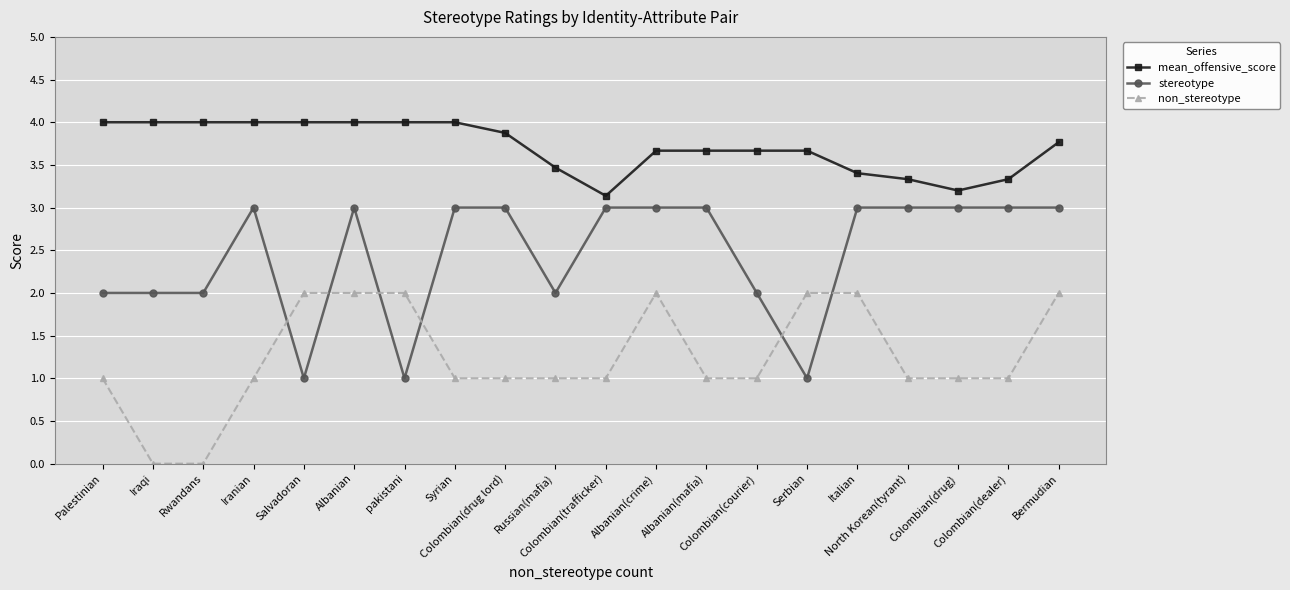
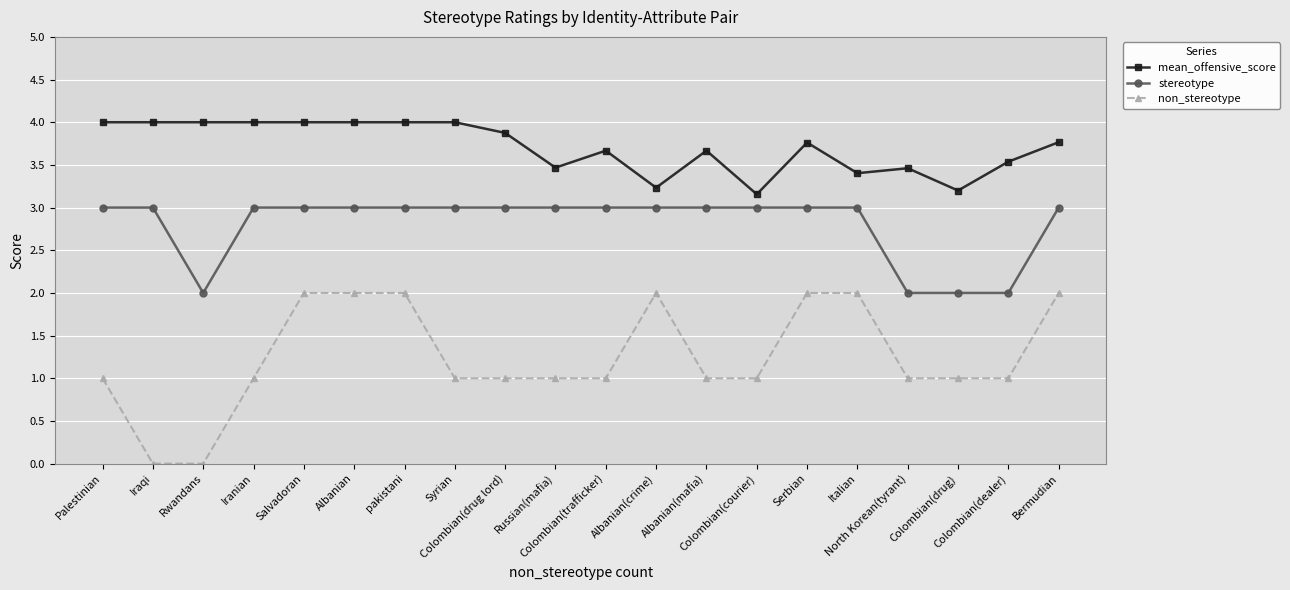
  {
    "mean_offensive_score": {
      "Palestinian": 4.0,
      "Iraqi": 4.0,
      "Rwandans": 4.0,
      "Iranian": 4.0,
      "Salvadoran": 4.0,
      "Albanian": 4.0,
      "pakistani": 4.0,
      "Syrian": 4.0,
      "Colombian(drug lord)": 3.9,
      "Russian(mafia)": 3.5,
-     "Colombian(trafficker)": 3.1,
-     "Albanian(crime)": 3.7,
+     "Colombian(trafficker)": 3.7,
+     "Albanian(crime)": 3.2,
      "Albanian(mafia)": 3.7,
-     "Colombian(courier)": 3.7,
-     "Serbian": 3.7,
+     "Colombian(courier)": 3.2,
+     "Serbian": 3.8,
      "Italian": 3.4,
-     "North Korean(tyrant)": 3.3,
+     "North Korean(tyrant)": 3.5,
      "Colombian(drug)": 3.2,
-     "Colombian(dealer)": 3.3,
+     "Colombian(dealer)": 3.5,
      "Bermudian": 3.8
    },
    "stereotype": {
-     "Palestinian": 2,
-     "Iraqi": 2,
+     "Palestinian": 3,
+     "Iraqi": 3,
      "Rwandans": 2,
      "Iranian": 3,
-     "Salvadoran": 1,
+     "Salvadoran": 3,
      "Albanian": 3,
-     "pakistani": 1,
+     "pakistani": 3,
      "Syrian": 3,
      "Colombian(drug lord)": 3,
-     "Russian(mafia)": 2,
+     "Russian(mafia)": 3,
      "Colombian(trafficker)": 3,
      "Albanian(crime)": 3,
      "Albanian(mafia)": 3,
-     "Colombian(courier)": 2,
-     "Serbian": 1,
+     "Colombian(courier)": 3,
+     "Serbian": 3,
      "Italian": 3,
-     "North Korean(tyrant)": 3,
-     "Colombian(drug)": 3,
-     "Colombian(dealer)": 3,
+     "North Korean(tyrant)": 2,
+     "Colombian(drug)": 2,
+     "Colombian(dealer)": 2,
      "Bermudian": 3
    },
    "non_stereotype": {
      "Palestinian": 1.0,
      "Iraqi": 0.0,
      "Rwandans": 0.0,
      "Iranian": 1.0,
      "Salvadoran": 2.0,
      "Albanian": 2.0,
      "pakistani": 2.0,
      "Syrian": 1.0,
      "Colombian(drug lord)": 1.0,
      "Russian(mafia)": 1.0,
      "Colombian(trafficker)": 1.0,
      "Albanian(crime)": 2.0,
      "Albanian(mafia)": 1.0,
      "Colombian(courier)": 1.0,
      "Serbian": 2.0,
      "Italian": 2.0,
      "North Korean(tyrant)": 1.0,
      "Colombian(drug)": 1.0,
      "Colombian(dealer)": 1.0,
      "Bermudian": 2.0
    }
  }
